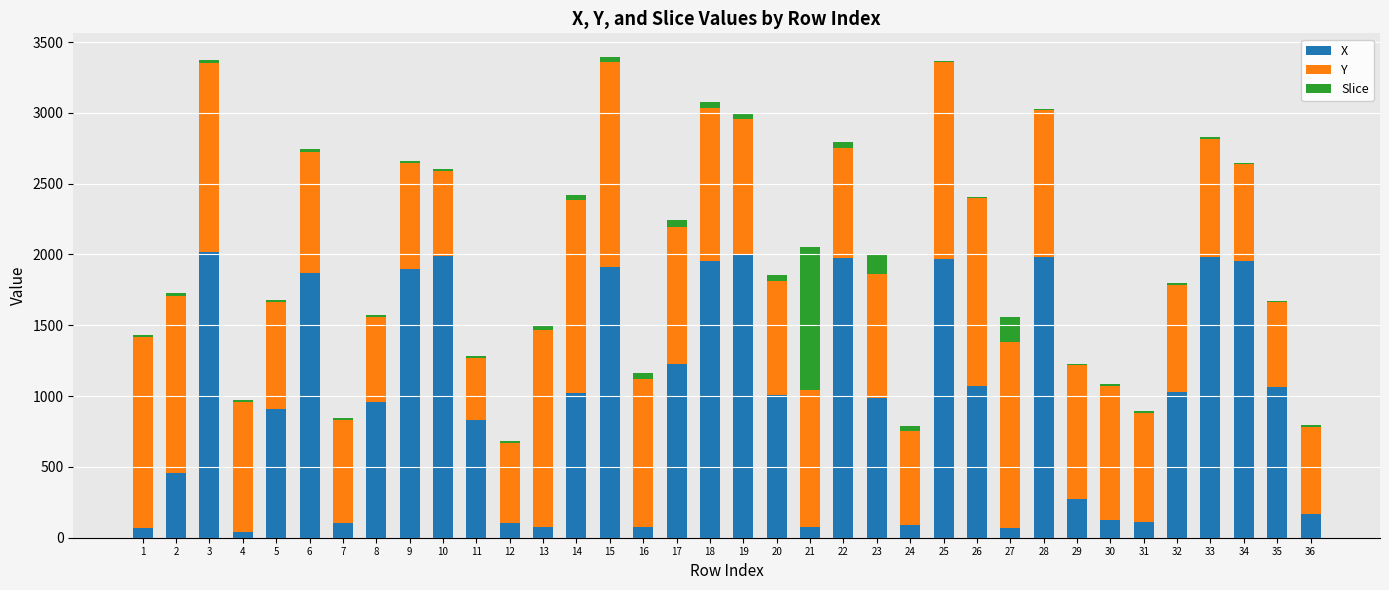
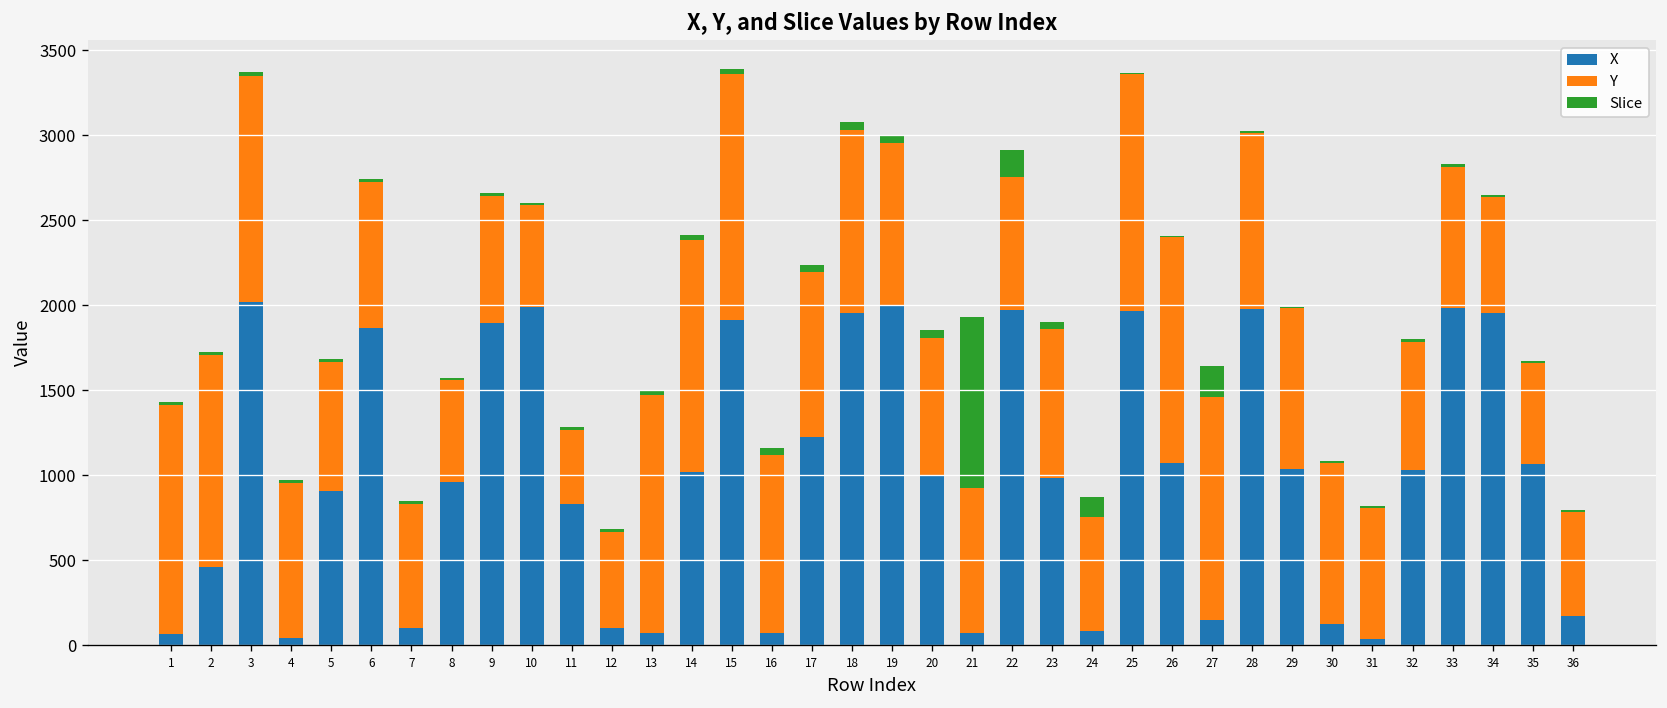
  {
    "X": {
      "1": 70,
      "2": 460,
      "3": 2020,
      "4": 40,
      "5": 910,
      "6": 1870,
      "7": 100,
      "8": 960,
      "9": 1900,
      "10": 1990,
      "11": 830,
      "12": 100,
      "13": 80,
      "14": 1020,
      "15": 1910,
      "16": 70,
      "17": 1230,
      "18": 1960,
      "19": 2000,
      "20": 1000,
      "21": 70,
      "22": 1970,
      "23": 980,
      "24": 90,
      "25": 1970,
      "26": 1070,
-     "27": 70,
+     "27": 150,
      "28": 1980,
-     "29": 270,
+     "29": 1040,
      "30": 120,
-     "31": 110,
+     "31": 40,
      "32": 1030,
      "33": 1980,
      "34": 1950,
      "35": 1060,
      "36": 170
    },
    "Y": {
      "1": 1350,
      "2": 1250,
      "3": 1330,
      "4": 910,
      "5": 760,
      "6": 860,
      "7": 730,
      "8": 600,
      "9": 750,
      "10": 600,
      "11": 440,
      "12": 570,
      "13": 1400,
      "14": 1370,
      "15": 1450,
      "16": 1040,
      "17": 970,
      "18": 1080,
      "19": 950,
      "20": 810,
-     "21": 970,
+     "21": 850,
      "22": 780,
      "23": 880,
      "24": 670,
      "25": 1400,
      "26": 1330,
      "27": 1310,
      "28": 1040,
      "29": 940,
      "30": 950,
      "31": 770,
      "32": 760,
      "33": 830,
      "34": 680,
      "35": 600,
      "36": 610
    },
    "Slice": {
      "3": 20,
      "13": 30,
      "14": 30,
      "15": 30,
      "16": 50,
      "17": 50,
      "18": 50,
      "19": 50,
      "20": 50,
      "21": 1010,
-     "22": 40,
-     "23": 130,
-     "24": 40,
+     "22": 160,
+     "23": 40,
+     "24": 120,
      "27": 180
    }
  }
